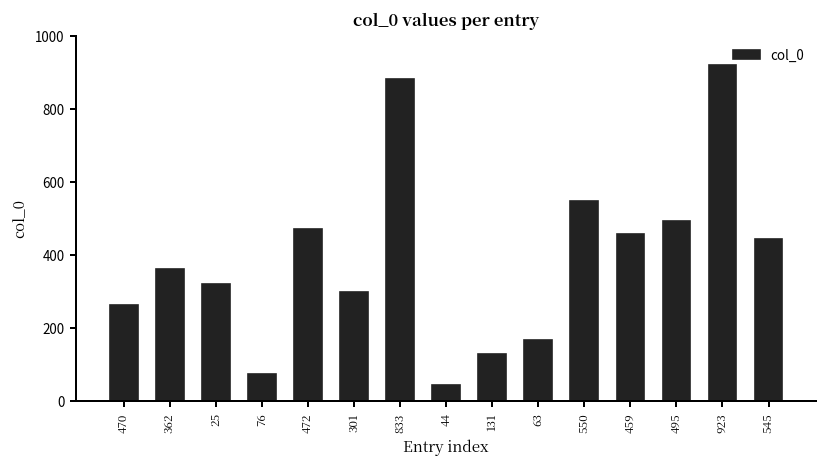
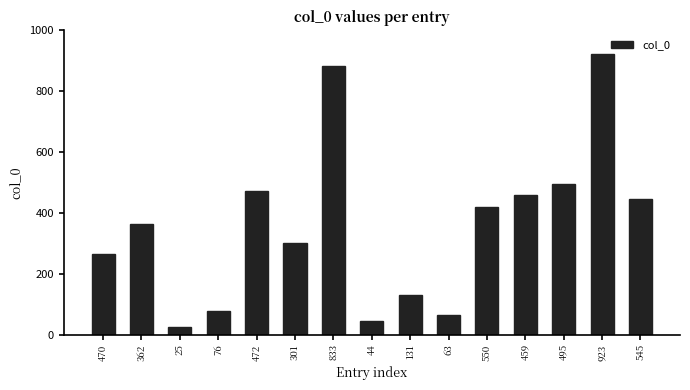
  {
    "470": 270,
    "362": 360,
-   "25": 320,
+   "25": 30,
    "76": 80,
    "472": 470,
    "301": 300,
    "833": 880,
    "44": 40,
    "131": 130,
-   "63": 170,
-   "550": 550,
+   "63": 60,
+   "550": 420,
    "459": 460,
    "495": 500,
    "923": 920,
    "545": 450
  }
